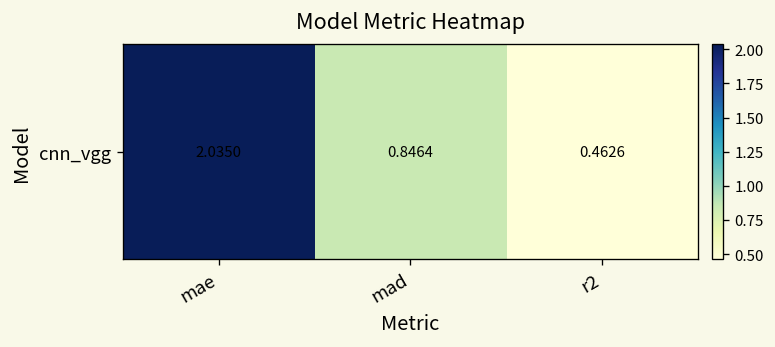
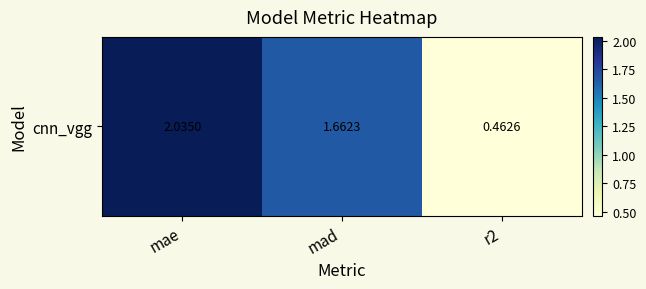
  {
    "cnn_vgg": {
      "mae": 2.0350,
-     "mad": 0.8464,
+     "mad": 1.6623,
      "r2": 0.4626
    }
  }
